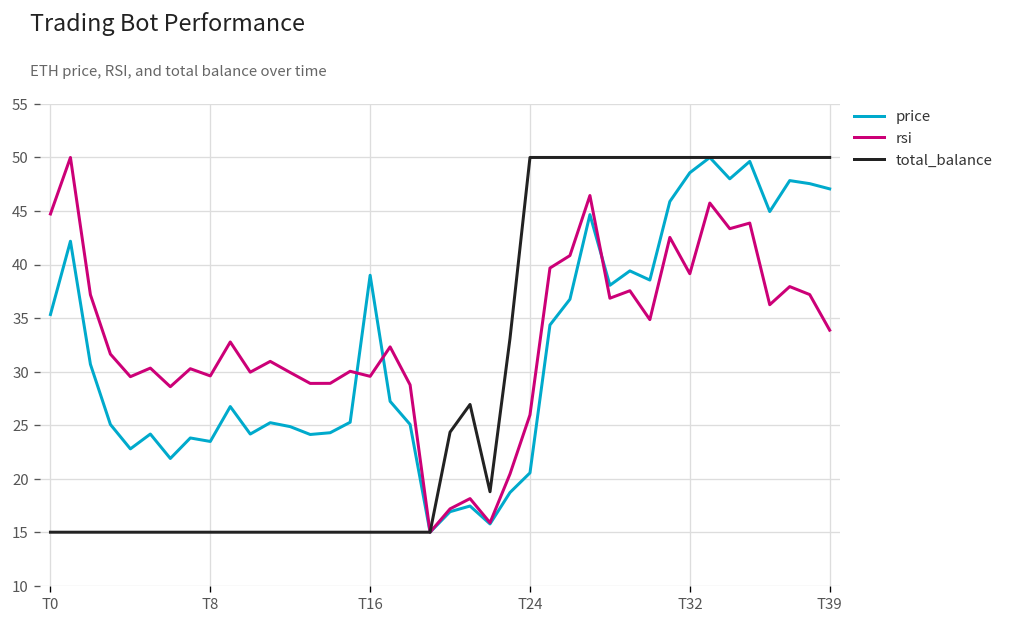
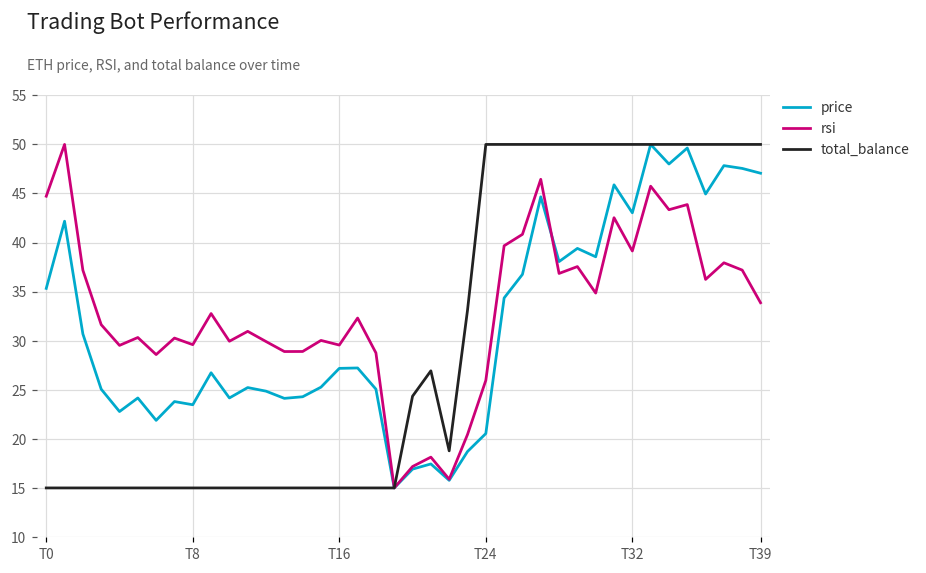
  {
    "price": {
      "T0": 35,
      "T8": 23,
-     "T16": 39,
+     "T16": 27,
      "T24": 21,
-     "T32": 49,
+     "T32": 43,
      "T39": 47
    },
    "rsi": {
      "T0": 45,
      "T8": 30,
      "T16": 30,
      "T24": 26,
      "T32": 39,
      "T39": 34
    },
    "total_balance": {
      "T0": 15,
      "T8": 15,
      "T16": 15,
      "T24": 50,
      "T32": 50,
      "T39": 50
    }
  }
